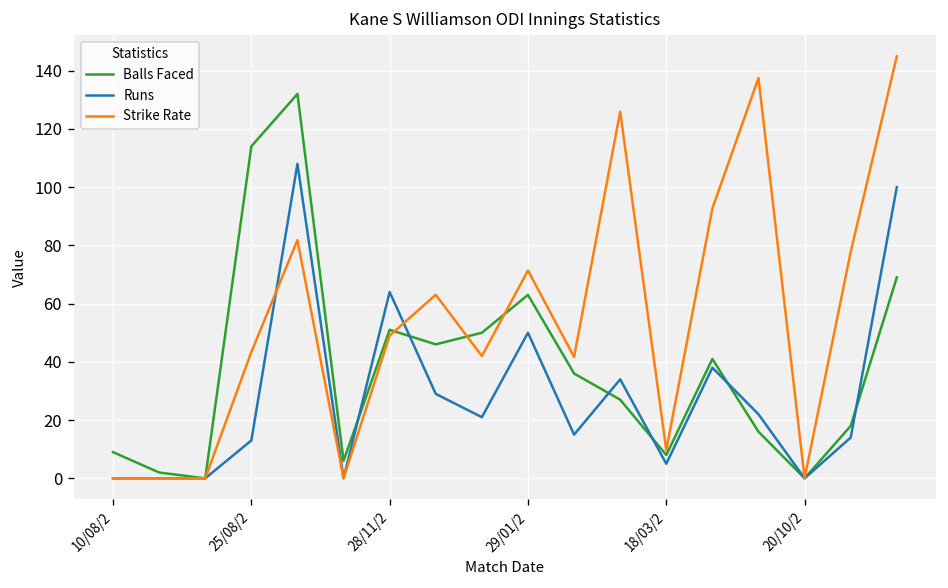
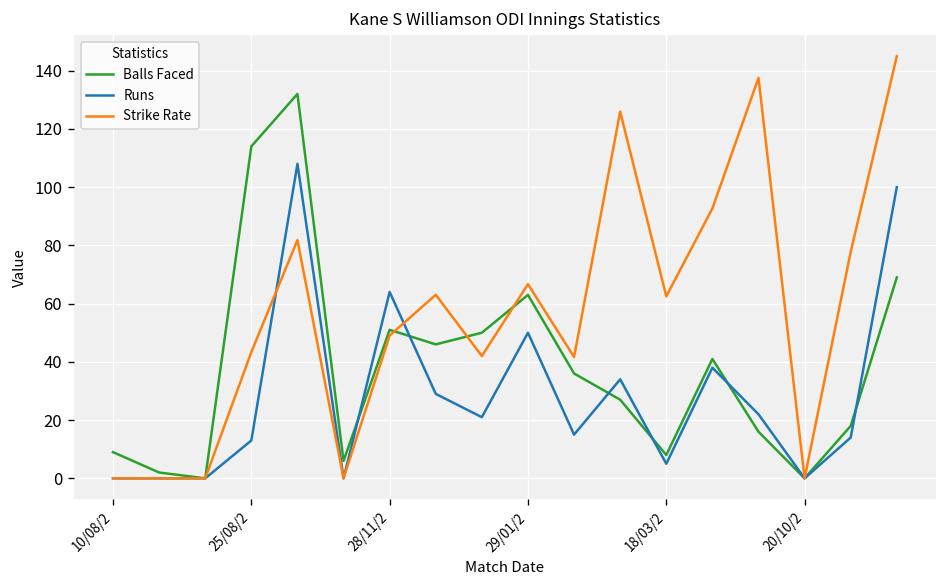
  {
    "Balls Faced": {
      "10/08/2": 9,
      "25/08/2": 114,
      "28/11/2": 51,
      "29/01/2": 63,
      "18/03/2": 8
    },
    "Runs": {
      "25/08/2": 13,
      "28/11/2": 64,
      "29/01/2": 50,
      "18/03/2": 5
    },
    "Strike Rate": {
      "25/08/2": 43,
      "28/11/2": 49,
-     "29/01/2": 71,
-     "18/03/2": 10
+     "29/01/2": 67,
+     "18/03/2": 63
    }
  }
